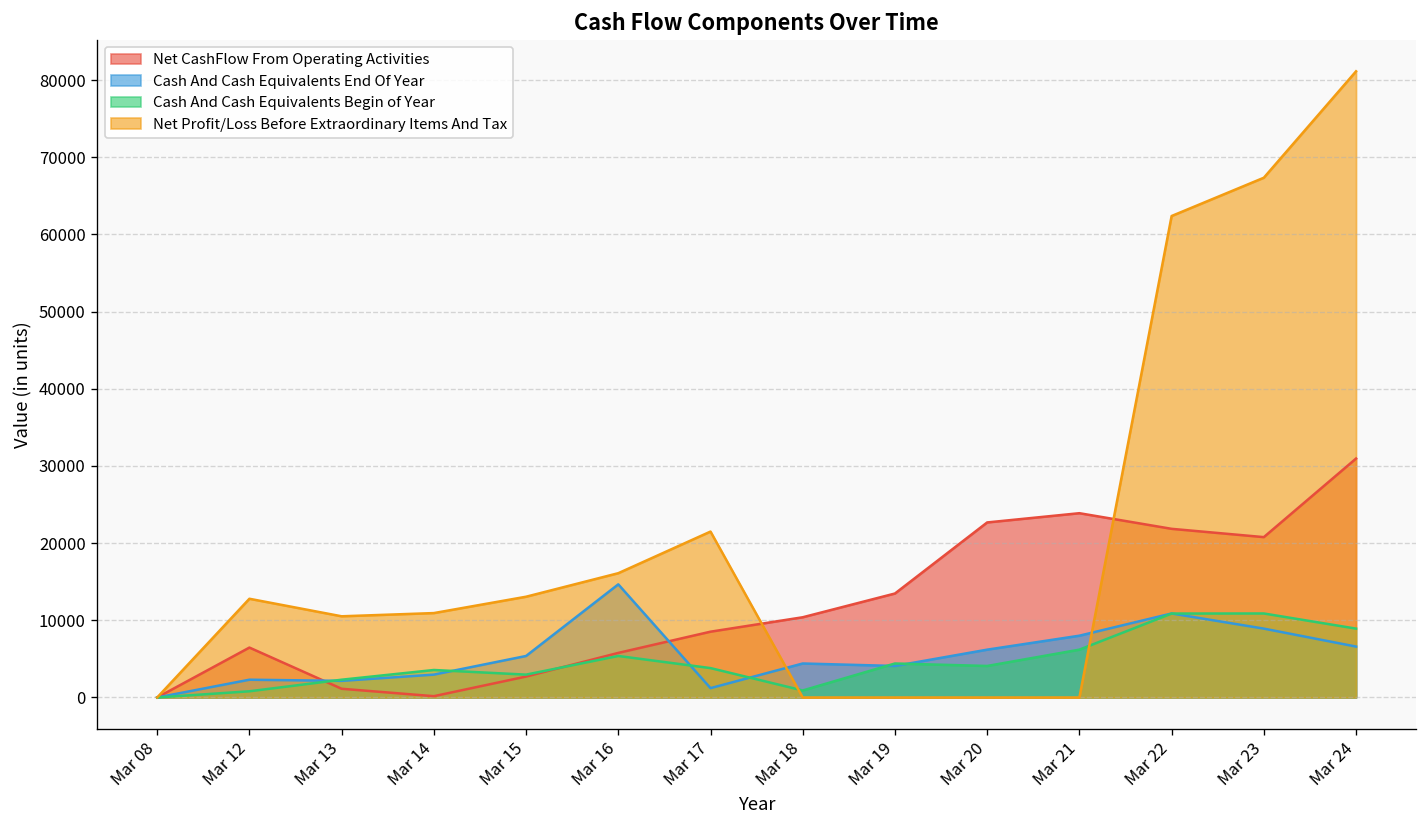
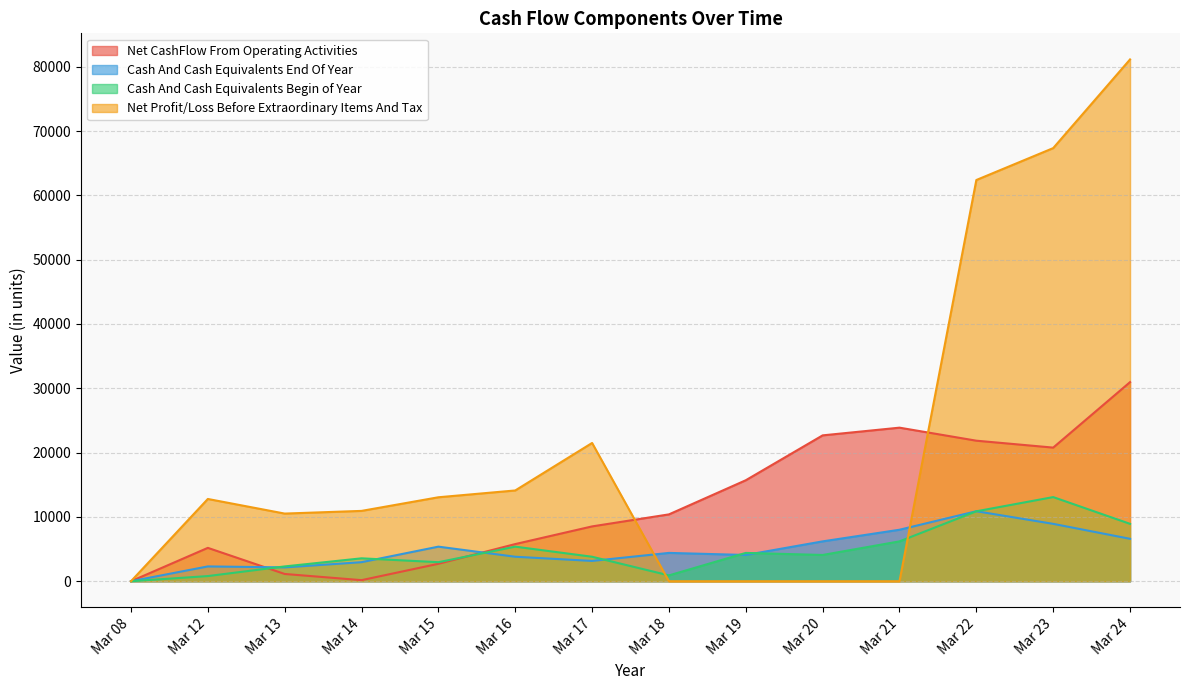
  {
    "Net CashFlow From Operating Activities": {
-     "Mar 12": 6000,
+     "Mar 12": 5000,
      "Mar 13": 1000,
      "Mar 14": 0,
      "Mar 17": 9000,
      "Mar 18": 10000,
-     "Mar 19": 13000,
+     "Mar 19": 16000,
      "Mar 20": 23000,
      "Mar 21": 24000,
      "Mar 22": 22000,
      "Mar 23": 21000,
      "Mar 24": 31000
    },
    "Cash And Cash Equivalents End Of Year": {
      "Mar 12": 2000,
      "Mar 14": 3000,
      "Mar 15": 5000,
-     "Mar 16": 15000,
-     "Mar 17": 1000,
+     "Mar 16": 4000,
+     "Mar 17": 3000,
      "Mar 18": 4000,
      "Mar 20": 6000,
      "Mar 21": 8000,
      "Mar 23": 9000,
      "Mar 24": 7000
    },
    "Cash And Cash Equivalents Begin of Year": {
      "Mar 12": 1000,
      "Mar 14": 4000,
      "Mar 17": 4000,
      "Mar 18": 1000,
      "Mar 20": 4000,
      "Mar 21": 6000,
-     "Mar 23": 11000,
+     "Mar 23": 13000,
      "Mar 24": 9000
    },
    "Net Profit/Loss Before Extraordinary Items And Tax": {
      "Mar 12": 13000,
      "Mar 13": 11000,
      "Mar 14": 11000,
      "Mar 15": 13000,
-     "Mar 16": 16000,
+     "Mar 16": 14000,
      "Mar 17": 21000,
      "Mar 18": 0,
      "Mar 19": 0,
      "Mar 20": 0,
      "Mar 21": 0,
      "Mar 22": 62000,
      "Mar 23": 67000,
      "Mar 24": 81000
    }
  }
